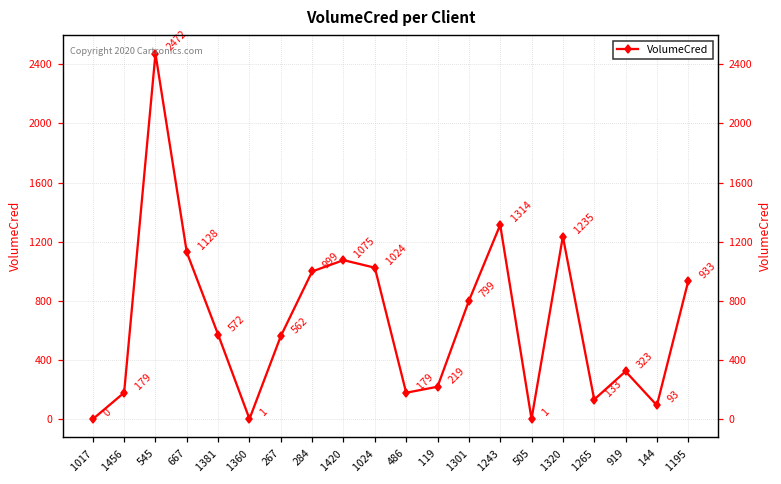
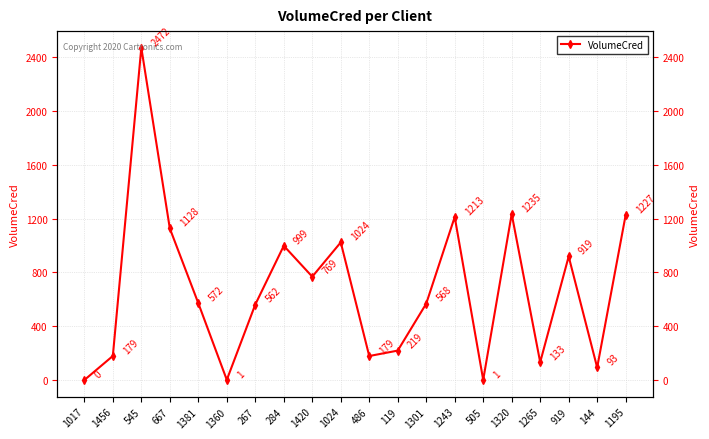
  {
    "1017": 0,
    "1456": 179,
    "667": 1128,
    "1381": 572,
    "1360": 1,
    "267": 562,
    "284": 999,
-   "1420": 1075,
+   "1420": 769,
    "1024": 1024,
    "119": 219,
-   "1301": 799,
-   "1243": 1314,
+   "1301": 568,
+   "1243": 1213,
    "505": 1,
    "1320": 1235,
    "1265": 133,
-   "919": 323,
+   "919": 919,
    "144": 93,
-   "1195": 933
+   "1195": 1227
  }
